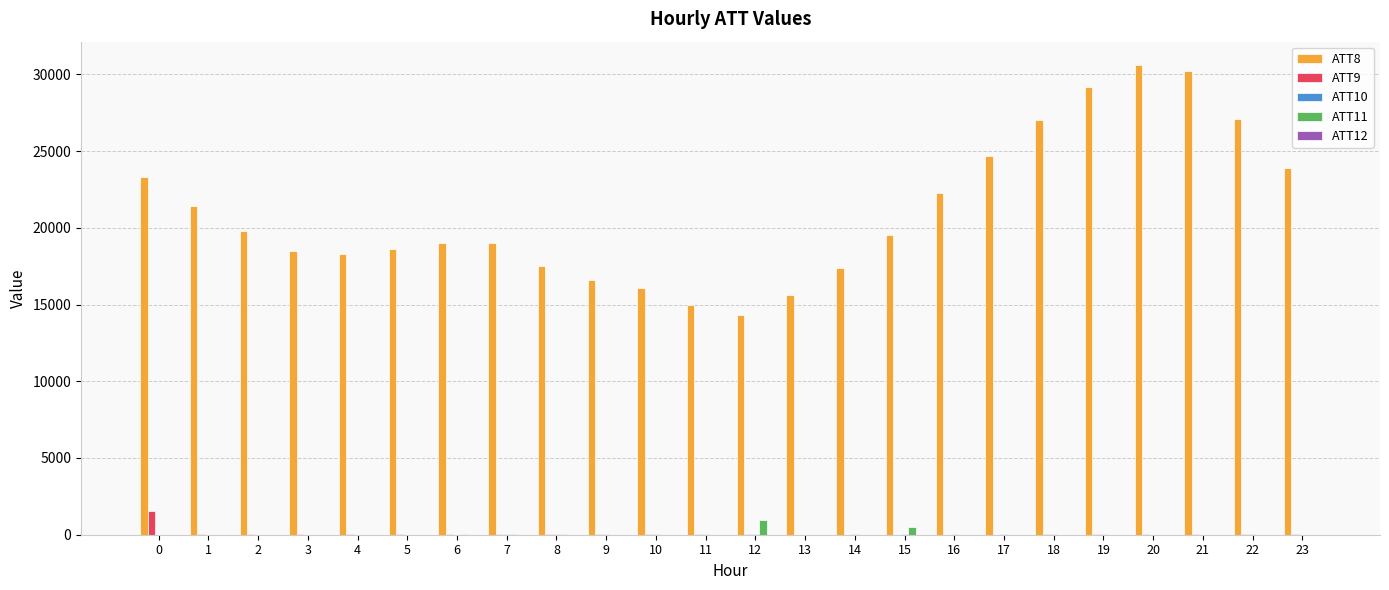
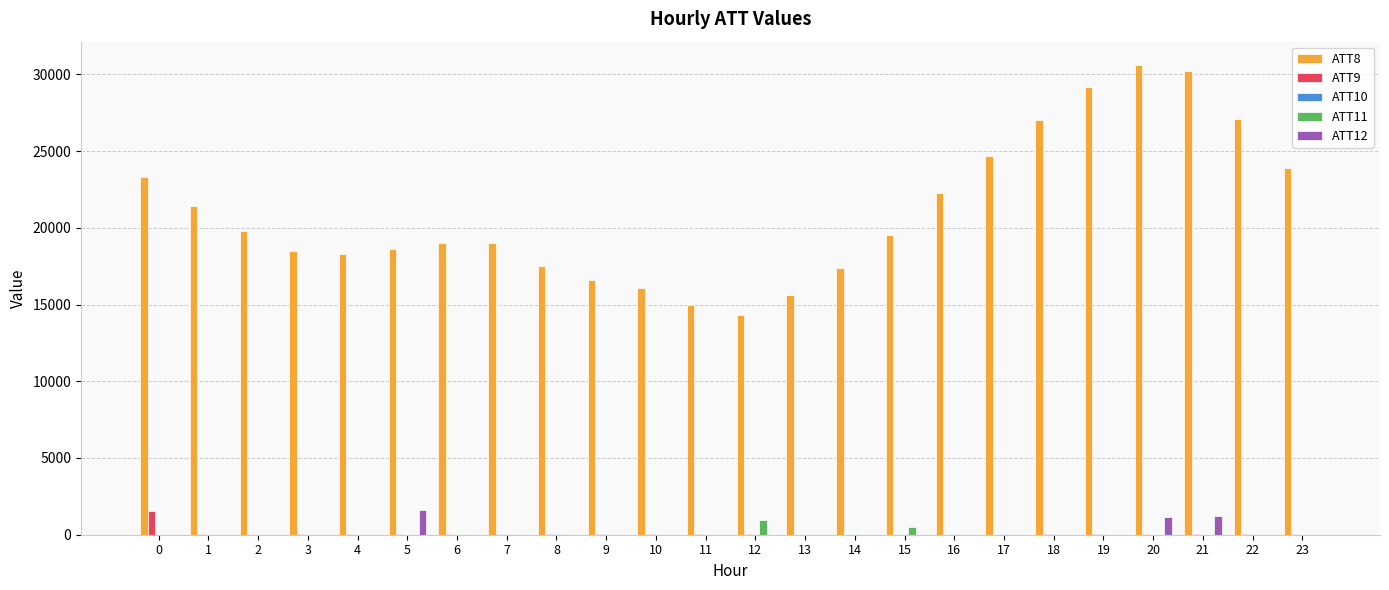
  {
    "ATT8": {
      "0": 23300,
      "1": 21400,
      "2": 19800,
      "3": 18500,
      "4": 18300,
      "5": 18600,
      "6": 19000,
      "7": 19000,
      "8": 17500,
      "9": 16600,
      "10": 16100,
      "11": 15000,
      "12": 14300,
      "13": 15600,
      "14": 17400,
      "15": 19500,
      "16": 22300,
      "17": 24700,
      "18": 27000,
      "19": 29200,
      "20": 30600,
      "21": 30200,
      "22": 27100,
      "23": 23900
    },
    "ATT9": {
      "0": 1600
    },
    "ATT11": {
      "12": 900,
      "15": 500
    },
    "ATT12": {
-     "5": 0,
-     "20": 0,
-     "21": 0
+     "5": 1600,
+     "20": 1100,
+     "21": 1200
    }
  }
